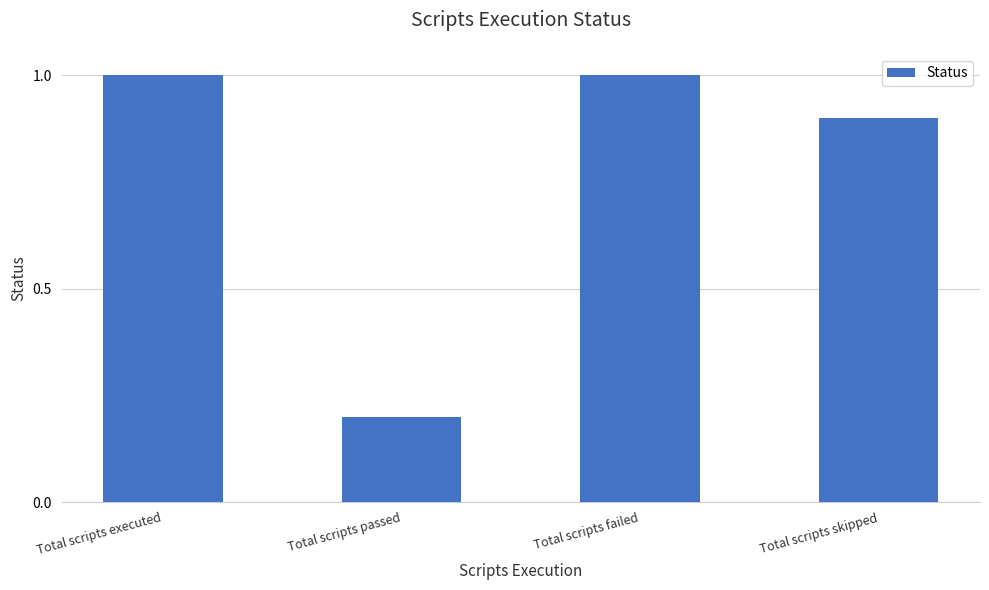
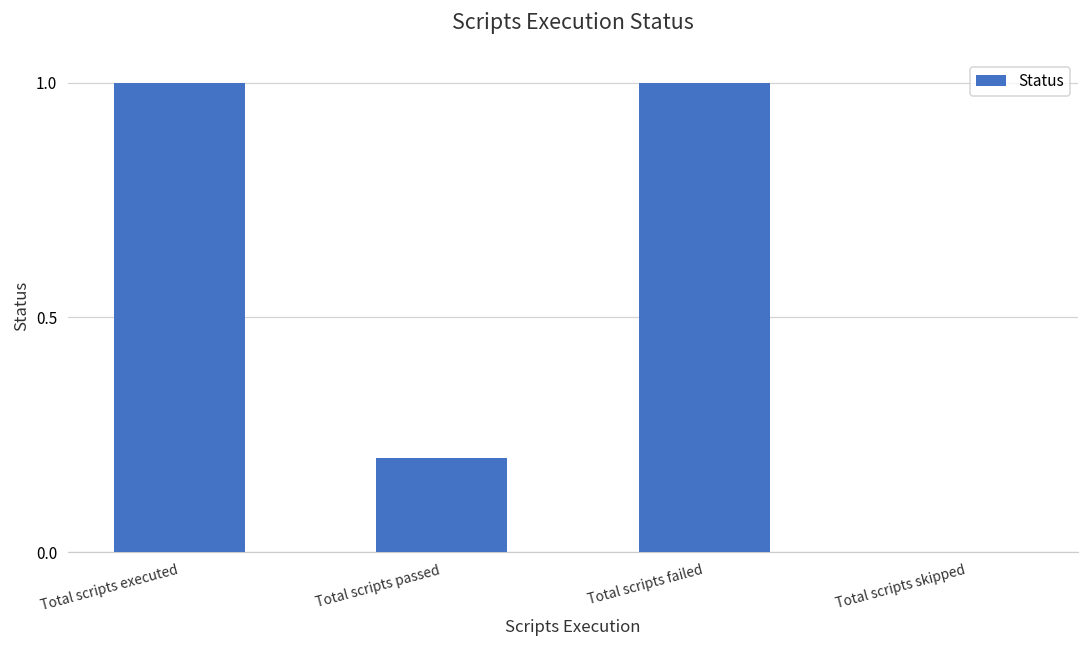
  {
    "Total scripts executed": 1.0,
    "Total scripts passed": 0.2,
    "Total scripts failed": 1.0,
-   "Total scripts skipped": 0.9
+   "Total scripts skipped": 0.0
  }
